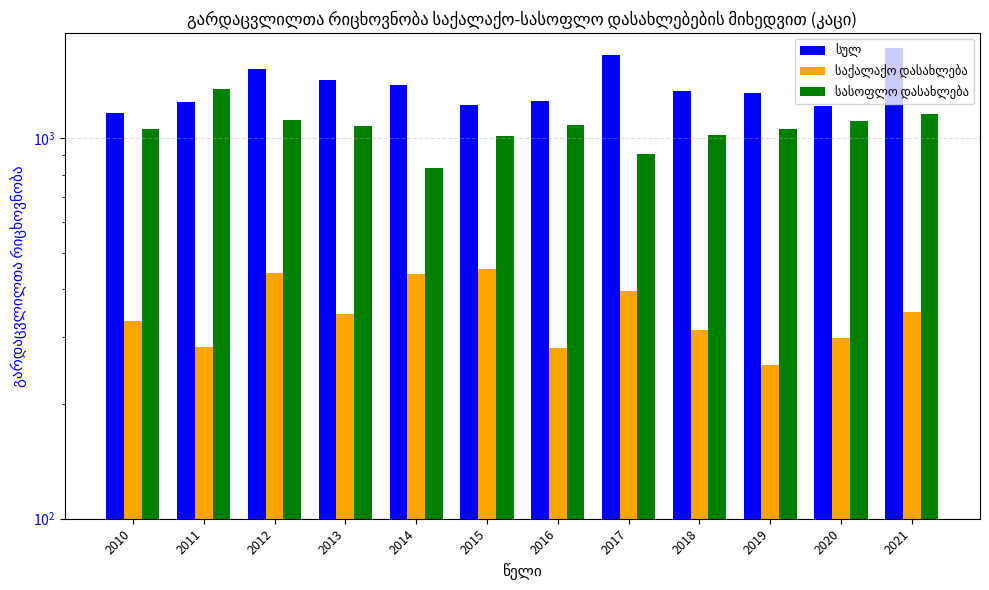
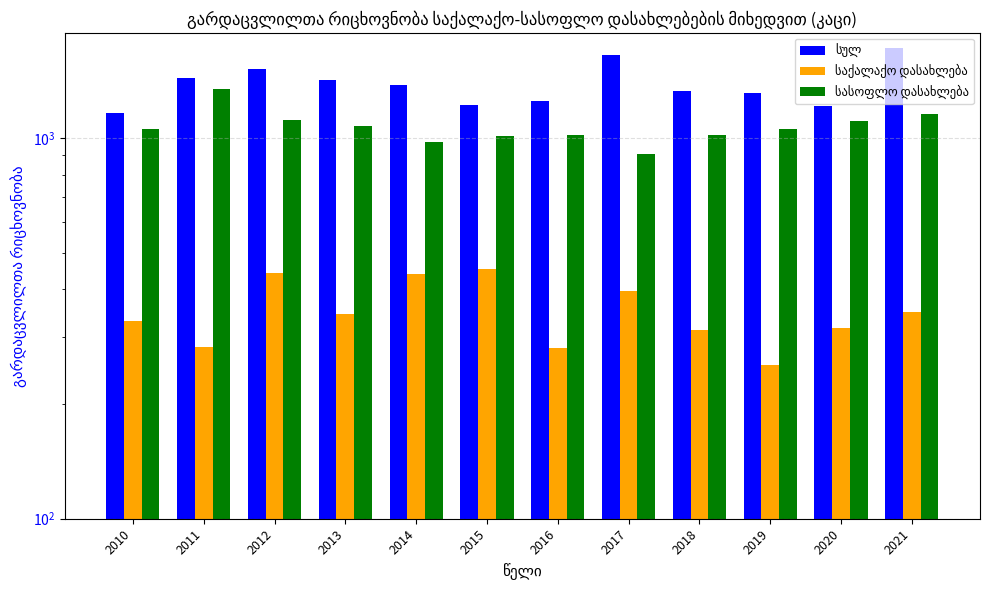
  {
    "სულ": {
      "2010": 1160,
-     "2011": 1250,
+     "2011": 1440,
      "2012": 1520,
      "2013": 1420,
      "2014": 1380,
      "2015": 1220,
      "2016": 1250,
      "2017": 1700,
      "2018": 1330,
      "2019": 1310,
      "2020": 1210
    },
    "საქალაქო დასახლება": {
      "2010": 330,
      "2011": 280,
      "2012": 440,
      "2013": 340,
      "2014": 440,
      "2015": 450,
      "2016": 280,
      "2017": 400,
      "2018": 310,
      "2019": 250,
-     "2020": 300,
+     "2020": 320,
      "2021": 350
    },
    "სასოფლო დასახლება": {
      "2010": 1060,
      "2011": 1340,
      "2012": 1120,
      "2013": 1080,
-     "2014": 830,
+     "2014": 980,
      "2015": 1010,
-     "2016": 1080,
+     "2016": 1020,
      "2017": 910,
      "2018": 1020,
      "2019": 1060,
      "2020": 1110,
      "2021": 1160
    }
  }
